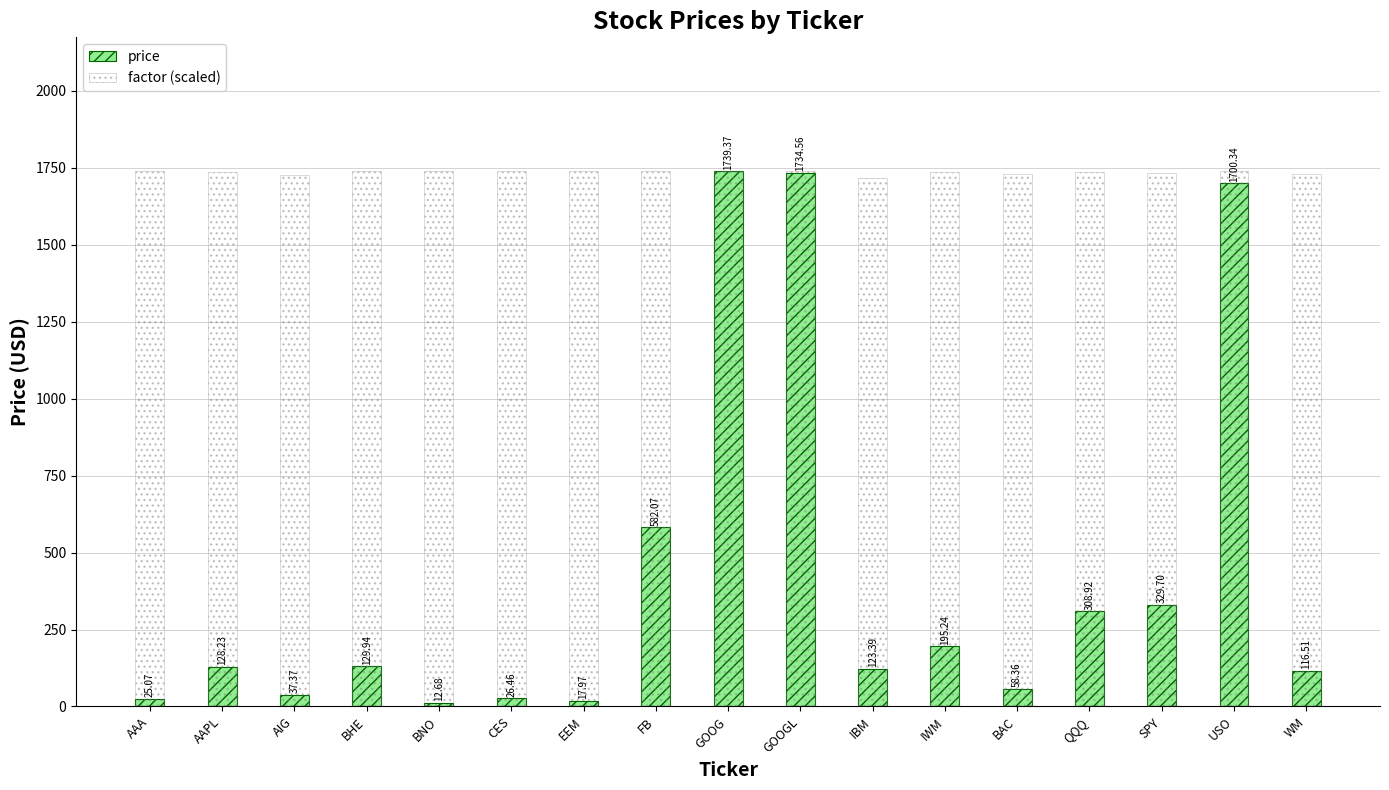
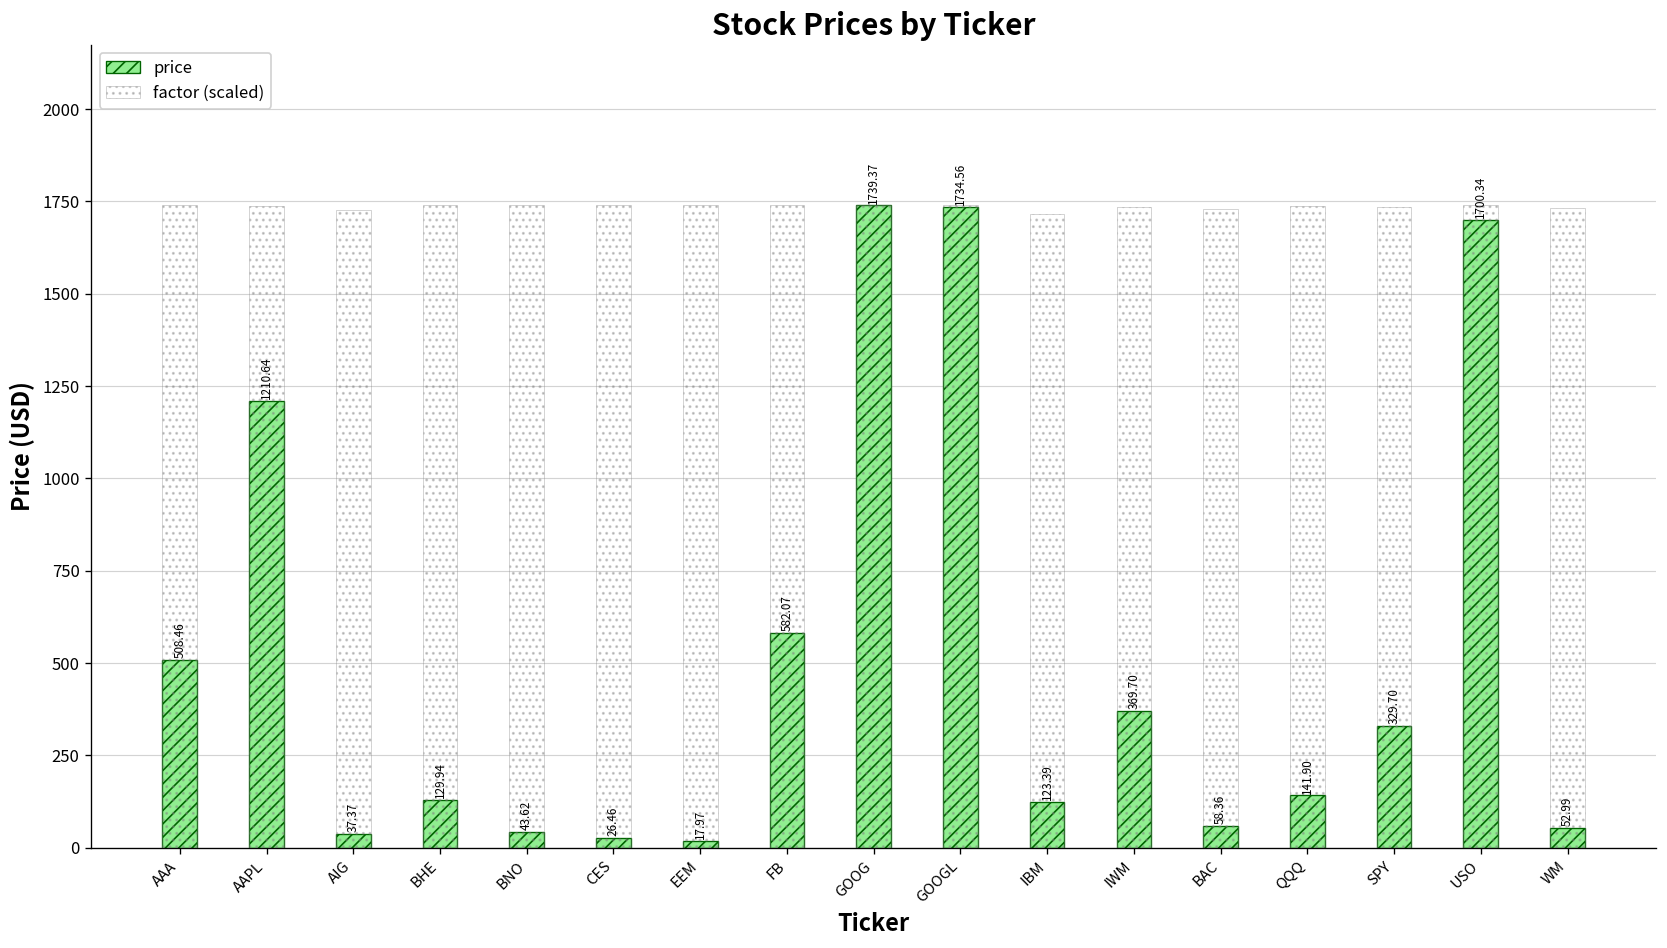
  {
    "price": {
-     "AAA": 25.07,
-     "AAPL": 128.23,
-     "BNO": 12.68,
+     "AAA": 508.46,
+     "AAPL": 1210.64,
+     "BNO": 43.62,
      "GOOG": 1739.37,
      "GOOGL": 1734.56,
-     "IWM": 195.24,
-     "QQQ": 308.92,
-     "WM": 116.51
+     "IWM": 369.70,
+     "QQQ": 141.90,
+     "WM": 52.99
    },
    "factor (scaled)": {
      "GOOG": 1739.37
    }
  }
